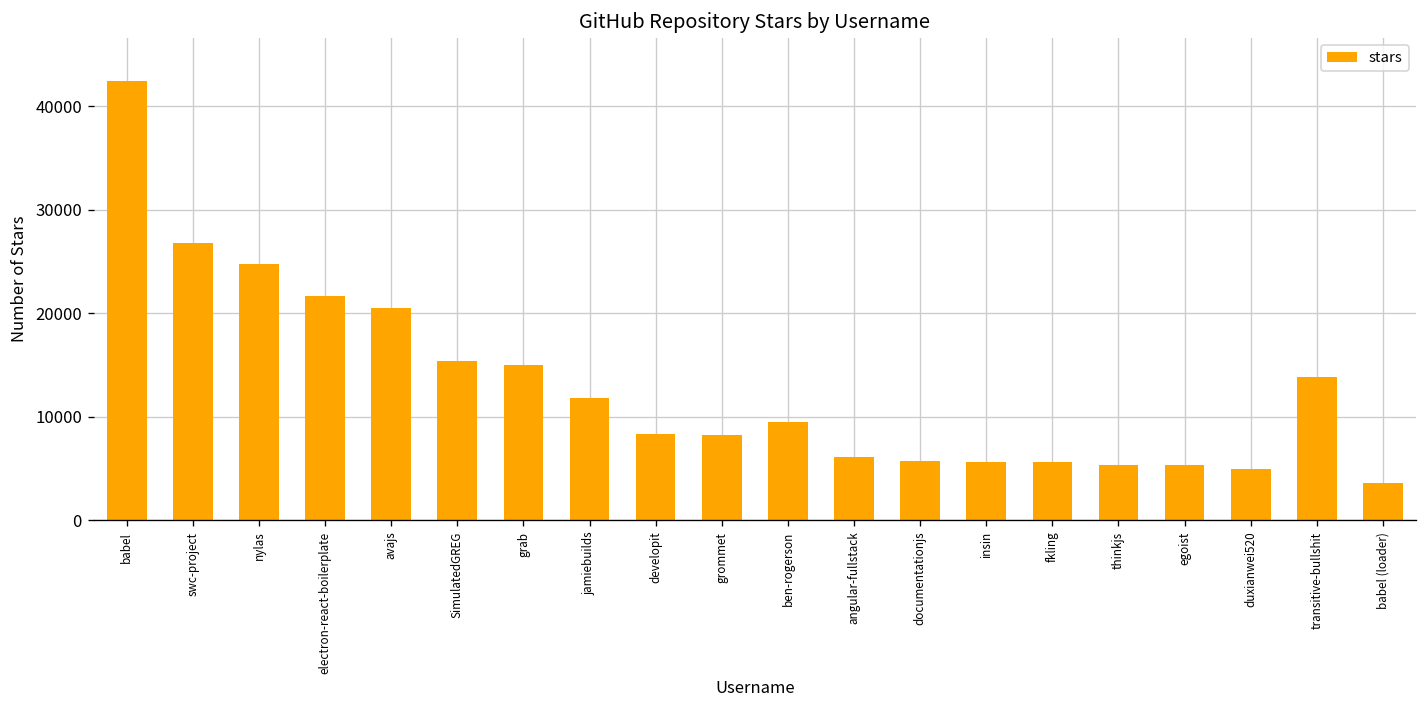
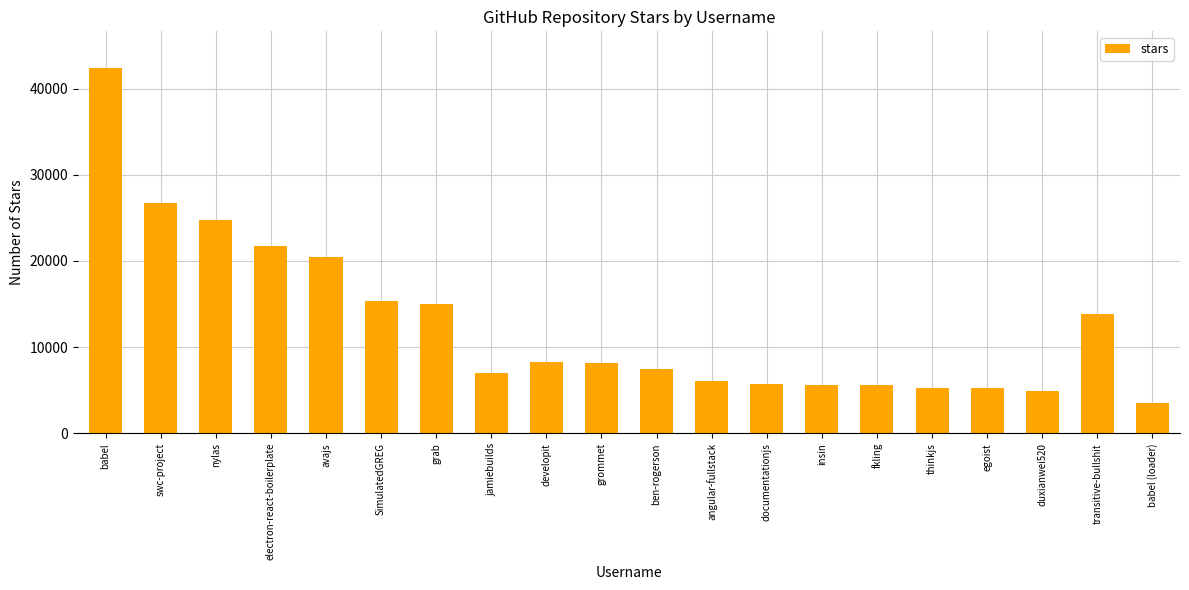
  {
    "babel": 42000,
    "swc-project": 27000,
    "nylas": 25000,
    "electron-react-boilerplate": 22000,
    "avajs": 21000,
    "SimulatedGREG": 15000,
    "grab": 15000,
-   "jamiebuilds": 12000,
+   "jamiebuilds": 7000,
    "developit": 8000,
    "grommet": 8000,
-   "ben-rogerson": 10000,
+   "ben-rogerson": 8000,
    "angular-fullstack": 6000,
    "documentationjs": 6000,
    "insin": 6000,
    "fkling": 6000,
    "thinkjs": 5000,
    "egoist": 5000,
    "duxianwei520": 5000,
    "transitive-bullshit": 14000,
    "babel (loader)": 4000
  }
